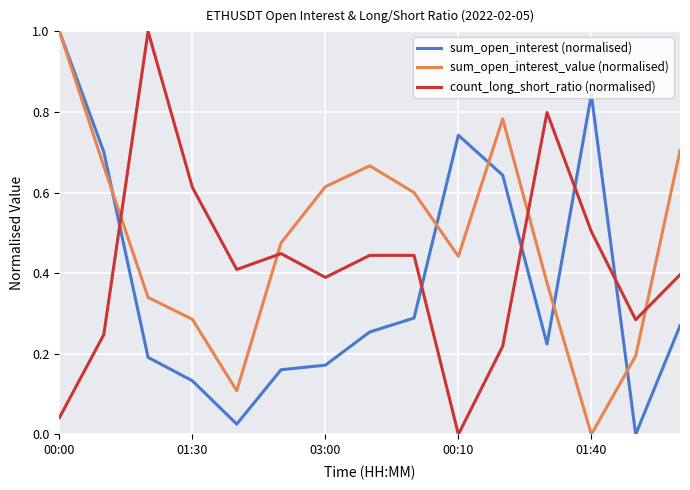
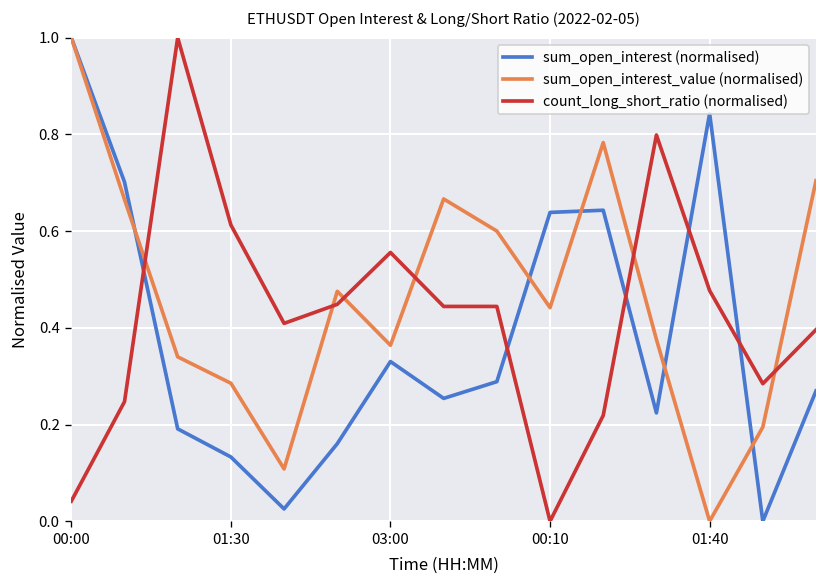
  {
    "sum_open_interest (normalised)": {
      "01:30": 0.13,
-     "03:00": 0.17,
-     "00:10": 0.74
+     "03:00": 0.33,
+     "00:10": 0.64
    },
    "sum_open_interest_value (normalised)": {
      "01:30": 0.29,
-     "03:00": 0.61,
+     "03:00": 0.36,
      "00:10": 0.44,
      "01:40": 0.00
    },
    "count_long_short_ratio (normalised)": {
      "00:00": 0.04,
      "01:30": 0.61,
-     "03:00": 0.39,
+     "03:00": 0.56,
      "00:10": 0.00,
-     "01:40": 0.50
+     "01:40": 0.48
    }
  }
